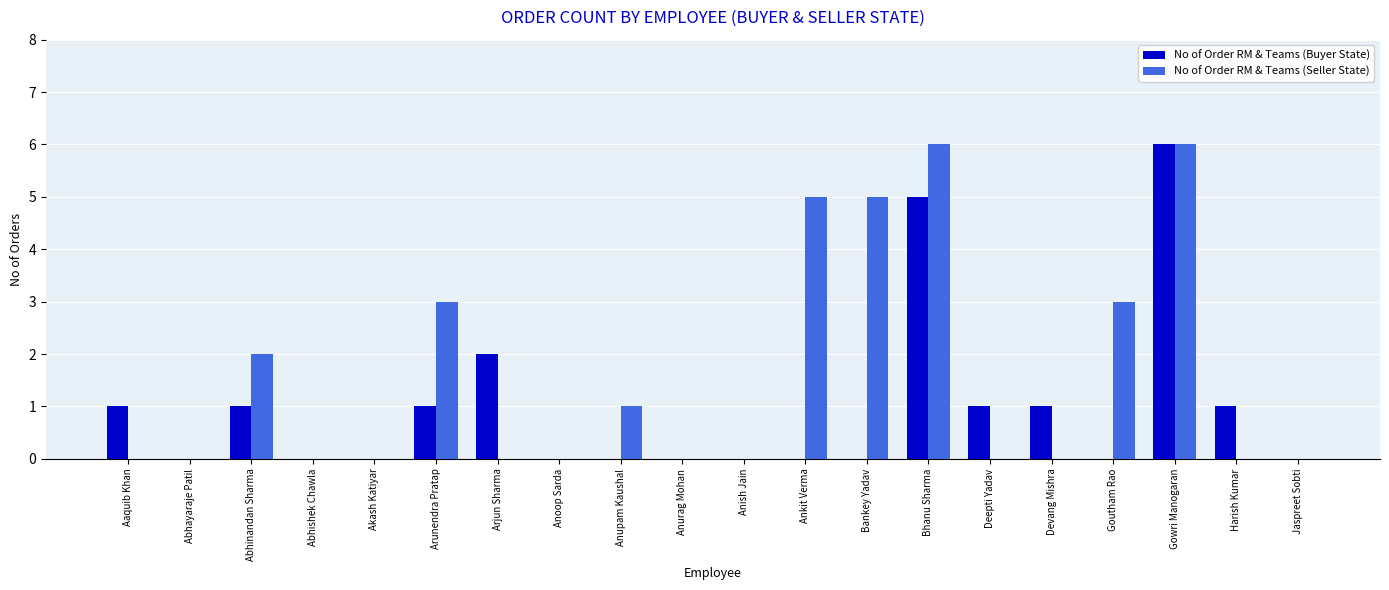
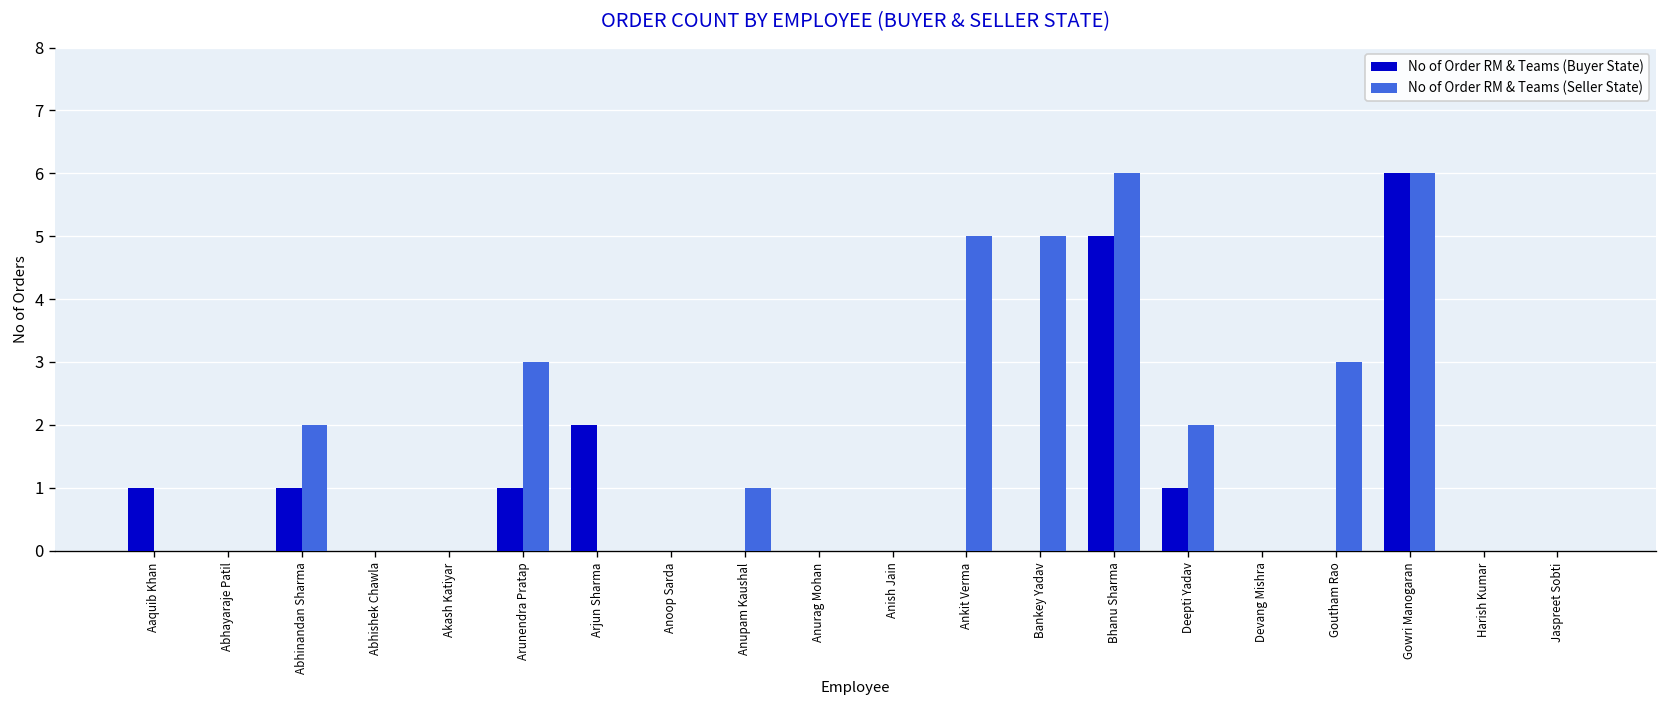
  {
    "No of Order RM & Teams (Buyer State)": {
      "Aaquib Khan": 1,
      "Abhayaraje Patil": 0,
      "Abhinandan Sharma": 1,
      "Abhishek Chawla": 0,
      "Akash Katiyar": 0,
      "Arunendra Pratap": 1,
      "Arjun Sharma": 2,
      "Anoop Sarda": 0,
      "Anupam Kaushal": 0,
      "Anurag Mohan": 0,
      "Anish Jain": 0,
      "Ankit Verma": 0,
      "Bankey Yadav": 0,
      "Bhanu Sharma": 5,
      "Deepti Yadav": 1,
-     "Devang Mishra": 1,
+     "Devang Mishra": 0,
      "Goutham Rao": 0,
      "Gowri Manogaran": 6,
-     "Harish Kumar": 1,
+     "Harish Kumar": 0,
      "Jaspreet Sobti": 0
    },
    "No of Order RM & Teams (Seller State)": {
      "Aaquib Khan": 0,
      "Abhayaraje Patil": 0,
      "Abhinandan Sharma": 2,
      "Abhishek Chawla": 0,
      "Akash Katiyar": 0,
      "Arunendra Pratap": 3,
      "Arjun Sharma": 0,
      "Anoop Sarda": 0,
      "Anupam Kaushal": 1,
      "Anurag Mohan": 0,
      "Anish Jain": 0,
      "Ankit Verma": 5,
      "Bankey Yadav": 5,
      "Bhanu Sharma": 6,
-     "Deepti Yadav": 0,
+     "Deepti Yadav": 2,
      "Devang Mishra": 0,
      "Goutham Rao": 3,
      "Gowri Manogaran": 6,
      "Harish Kumar": 0,
      "Jaspreet Sobti": 0
    }
  }
